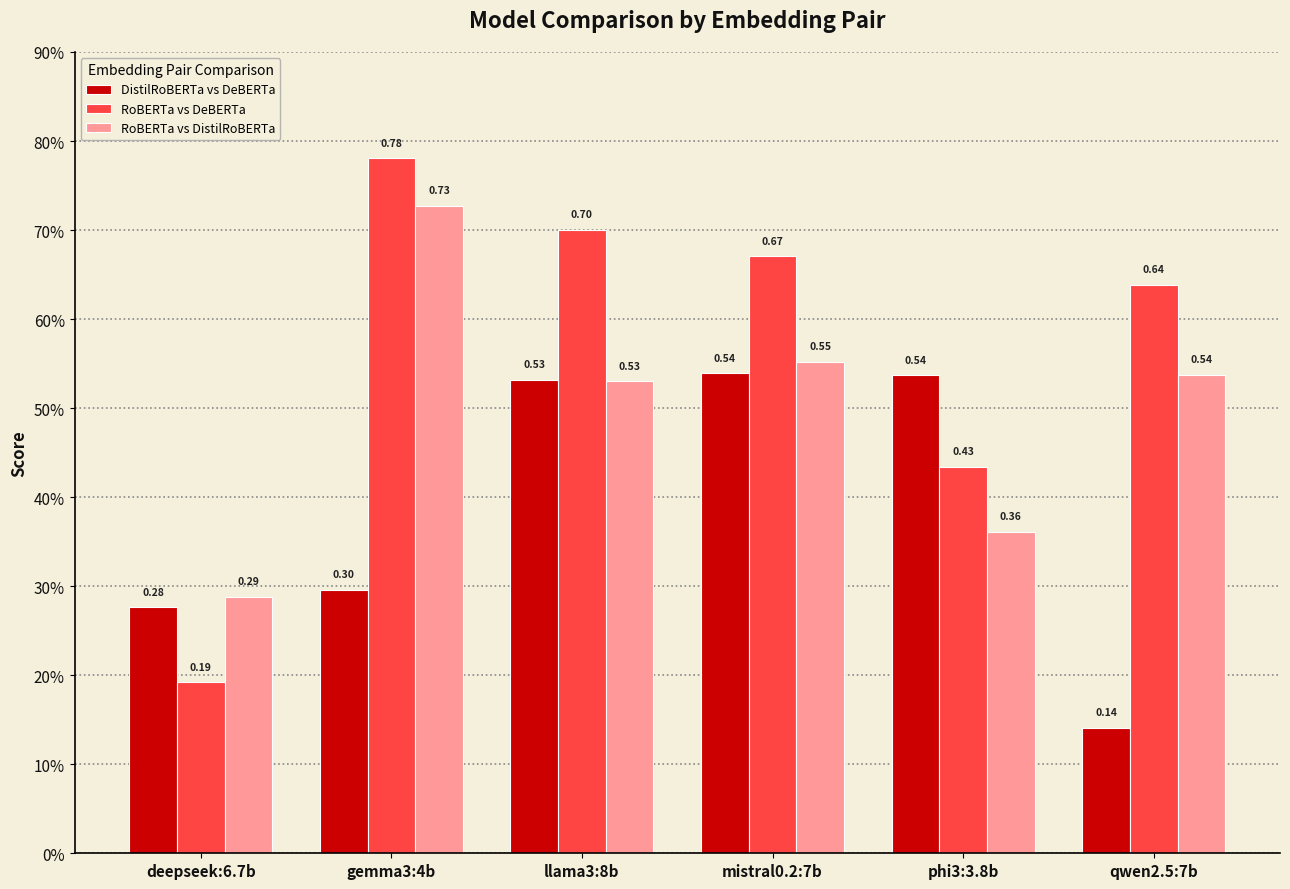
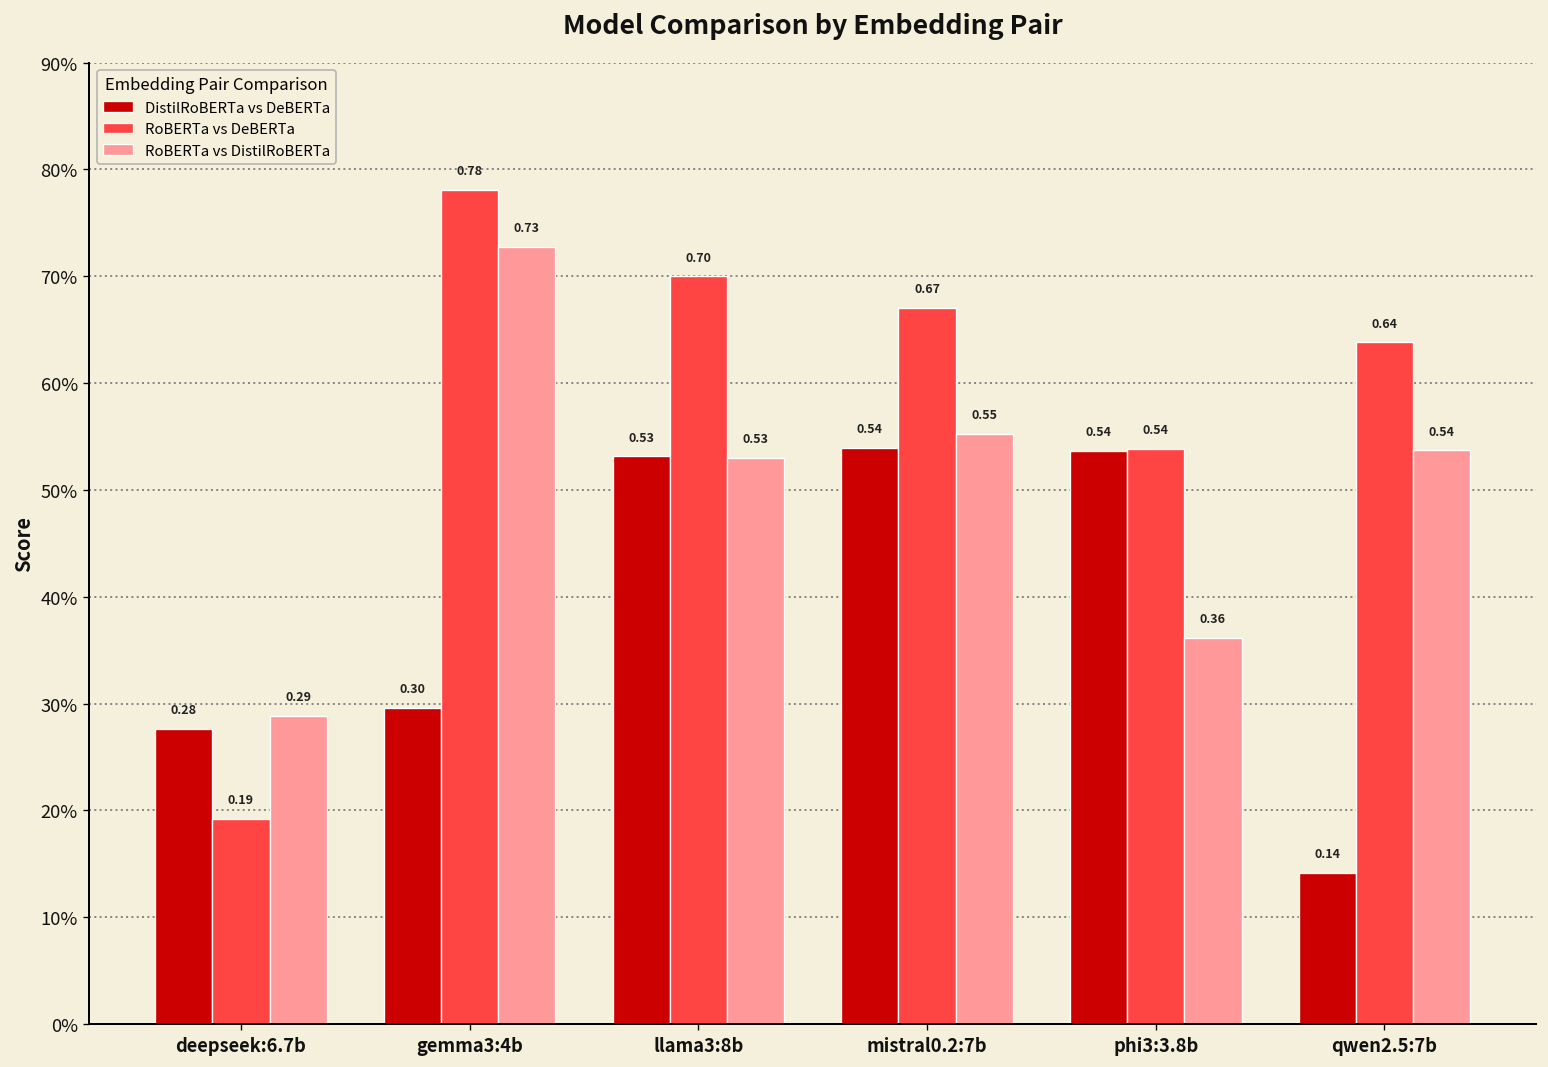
  {
    "DistilRoBERTa vs DeBERTa": {
      "deepseek:6.7b": 0.28,
      "gemma3:4b": 0.30,
      "llama3:8b": 0.53,
      "mistral0.2:7b": 0.54,
      "phi3:3.8b": 0.54,
      "qwen2.5:7b": 0.14
    },
    "RoBERTa vs DeBERTa": {
      "deepseek:6.7b": 0.19,
      "gemma3:4b": 0.78,
      "llama3:8b": 0.70,
      "mistral0.2:7b": 0.67,
-     "phi3:3.8b": 0.43,
+     "phi3:3.8b": 0.54,
      "qwen2.5:7b": 0.64
    },
    "RoBERTa vs DistilRoBERTa": {
      "deepseek:6.7b": 0.29,
      "gemma3:4b": 0.73,
      "llama3:8b": 0.53,
      "mistral0.2:7b": 0.55,
      "phi3:3.8b": 0.36,
      "qwen2.5:7b": 0.54
    }
  }
